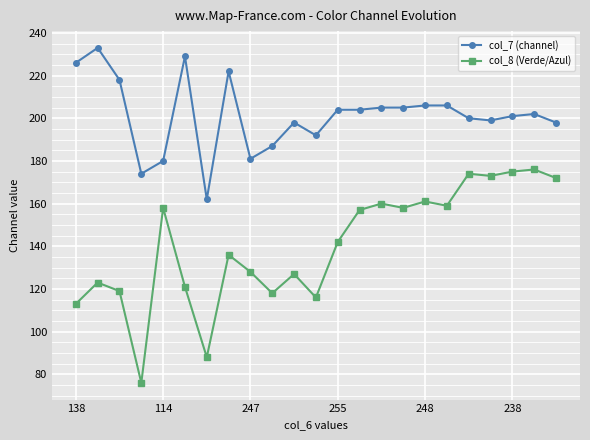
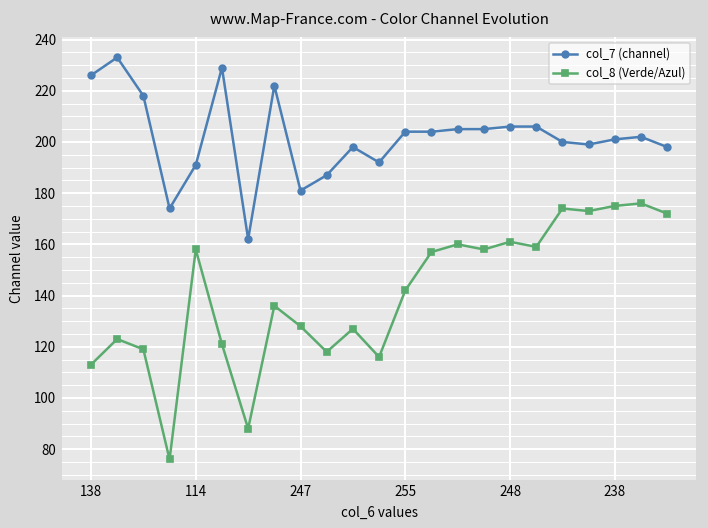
  {
    "col_7 (channel)": {
-     "114": 180,
+     "114": 191,
      "238": 201
    },
    "col_8 (Verde/Azul)": {
      "114": 158,
      "238": 175
    }
  }
